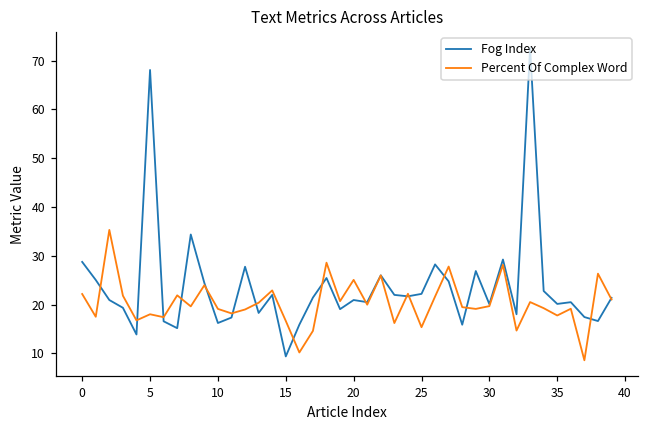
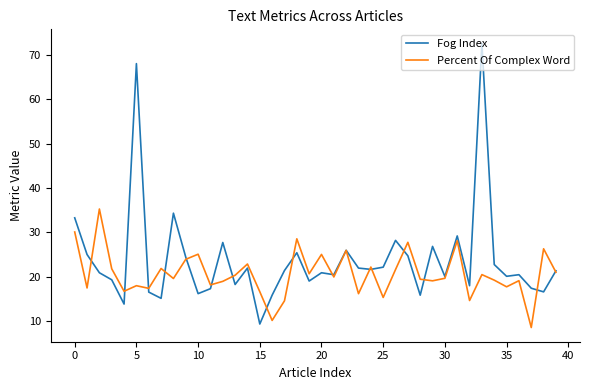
  {
    "Fog Index": {
-     "0": 29,
+     "0": 33,
      "5": 68,
      "10": 16,
      "15": 9,
      "20": 21,
      "25": 22,
      "35": 20
    },
    "Percent Of Complex Word": {
-     "0": 22,
+     "0": 30,
      "5": 18,
-     "10": 19,
+     "10": 25,
      "15": 17,
      "20": 25,
      "25": 15,
      "35": 18
    }
  }
